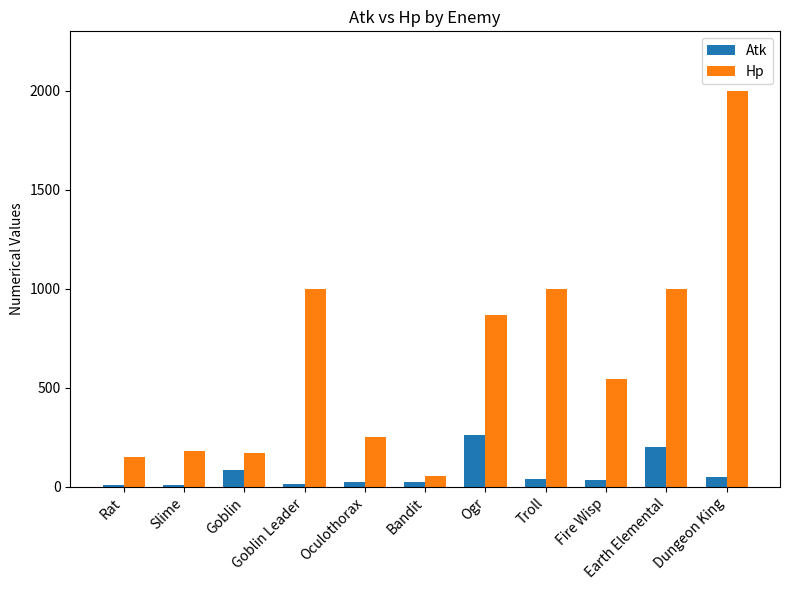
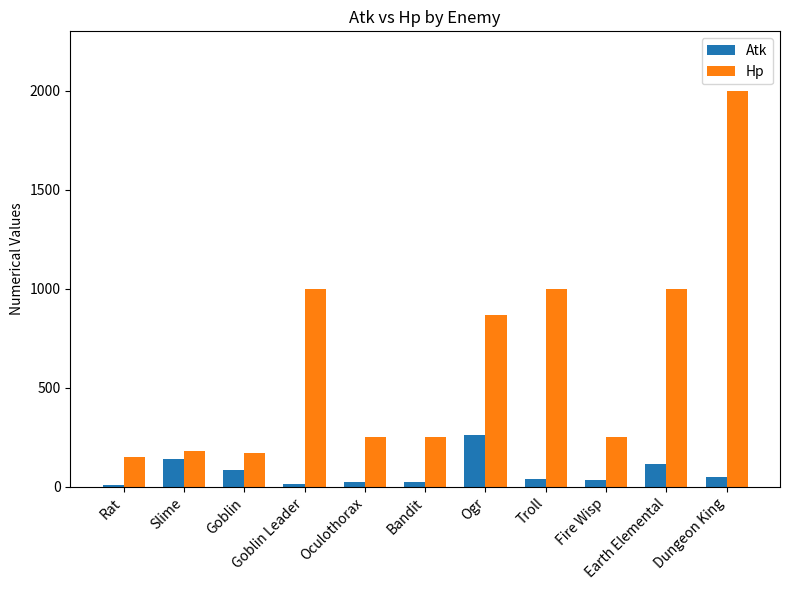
  {
    "Atk": {
-     "Slime": 10,
+     "Slime": 140,
      "Goblin": 90,
      "Goblin Leader": 20,
      "Oculothorax": 20,
      "Bandit": 30,
      "Ogr": 260,
      "Troll": 40,
      "Fire Wisp": 40,
-     "Earth Elemental": 200,
+     "Earth Elemental": 110,
      "Dungeon King": 50
    },
    "Hp": {
      "Rat": 150,
      "Slime": 180,
      "Goblin": 170,
      "Goblin Leader": 1000,
      "Oculothorax": 250,
-     "Bandit": 60,
+     "Bandit": 250,
      "Ogr": 870,
      "Troll": 1000,
-     "Fire Wisp": 540,
+     "Fire Wisp": 250,
      "Earth Elemental": 1000,
      "Dungeon King": 2000
    }
  }
